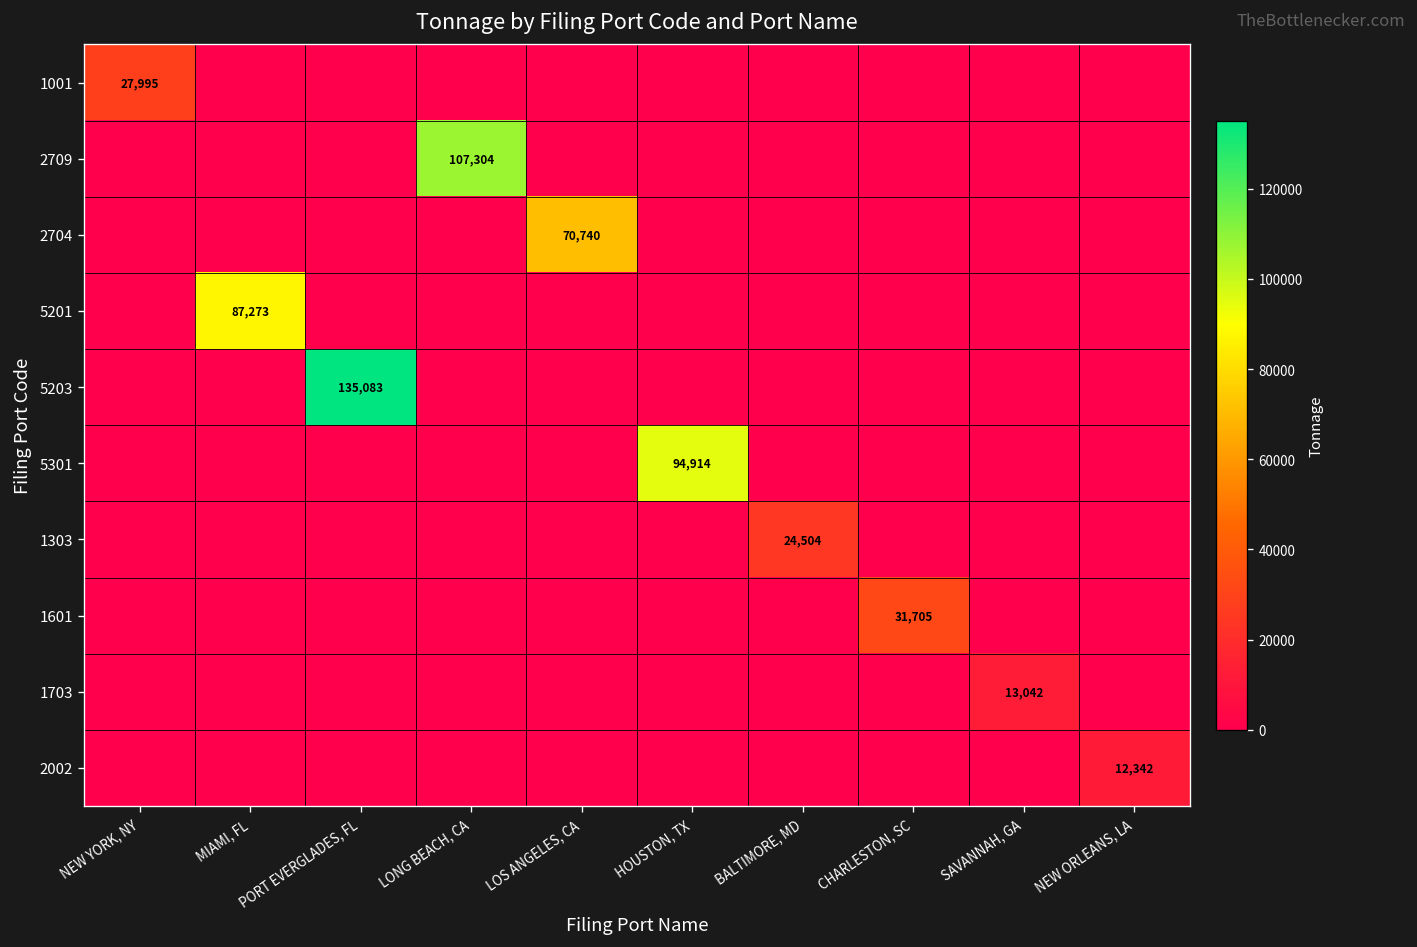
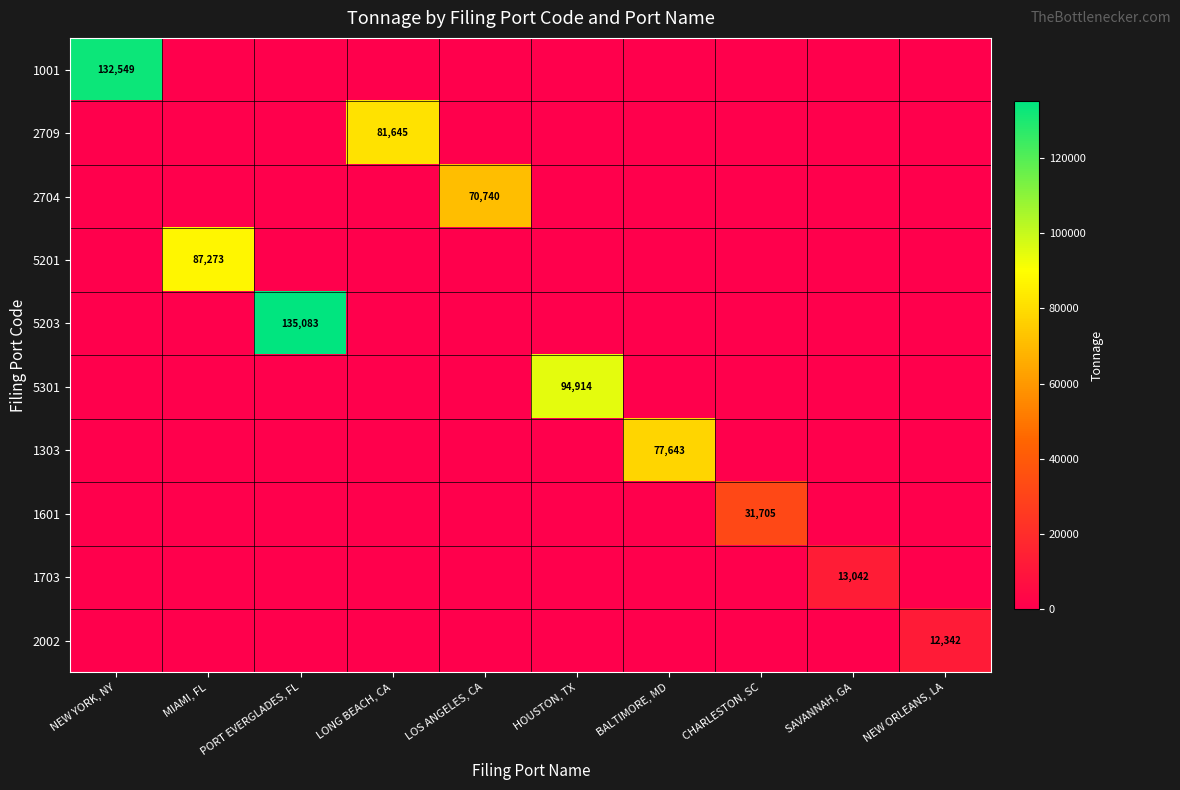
  {
    "1001": {
-     "NEW YORK, NY": "27,995"
+     "NEW YORK, NY": "132,549"
    },
    "2709": {
-     "LONG BEACH, CA": "107,304"
+     "LONG BEACH, CA": "81,645"
    },
    "2704": {
      "LOS ANGELES, CA": "70,740"
    },
    "5201": {
      "MIAMI, FL": "87,273"
    },
    "5203": {
      "PORT EVERGLADES, FL": "135,083"
    },
    "5301": {
      "HOUSTON, TX": "94,914"
    },
    "1303": {
-     "BALTIMORE, MD": "24,504"
+     "BALTIMORE, MD": "77,643"
    },
    "1601": {
      "CHARLESTON, SC": "31,705"
    },
    "1703": {
      "SAVANNAH, GA": "13,042"
    },
    "2002": {
      "NEW ORLEANS, LA": "12,342"
    }
  }
